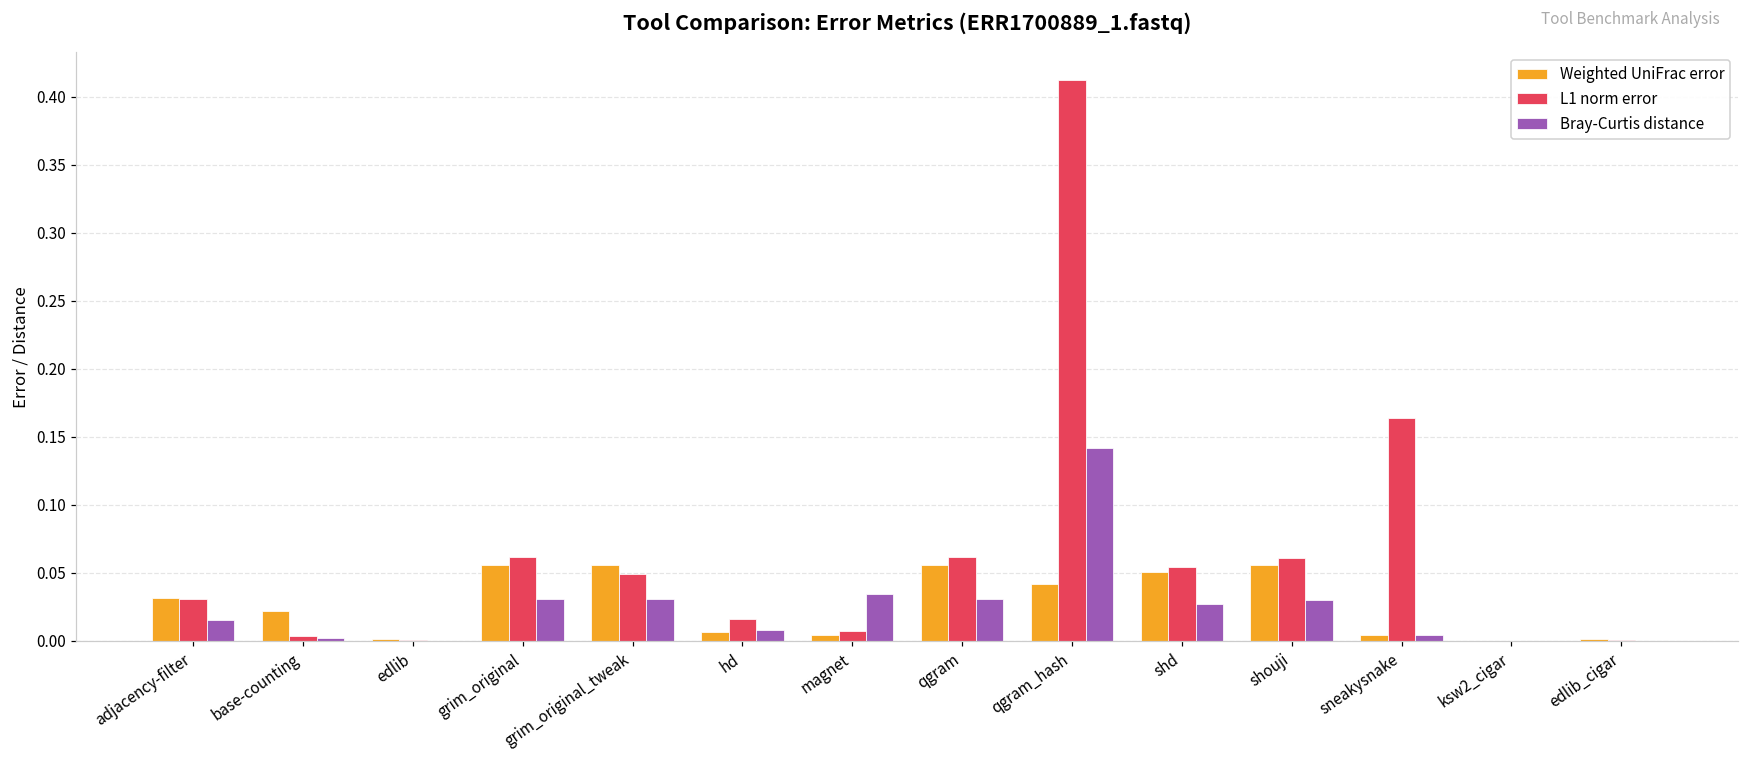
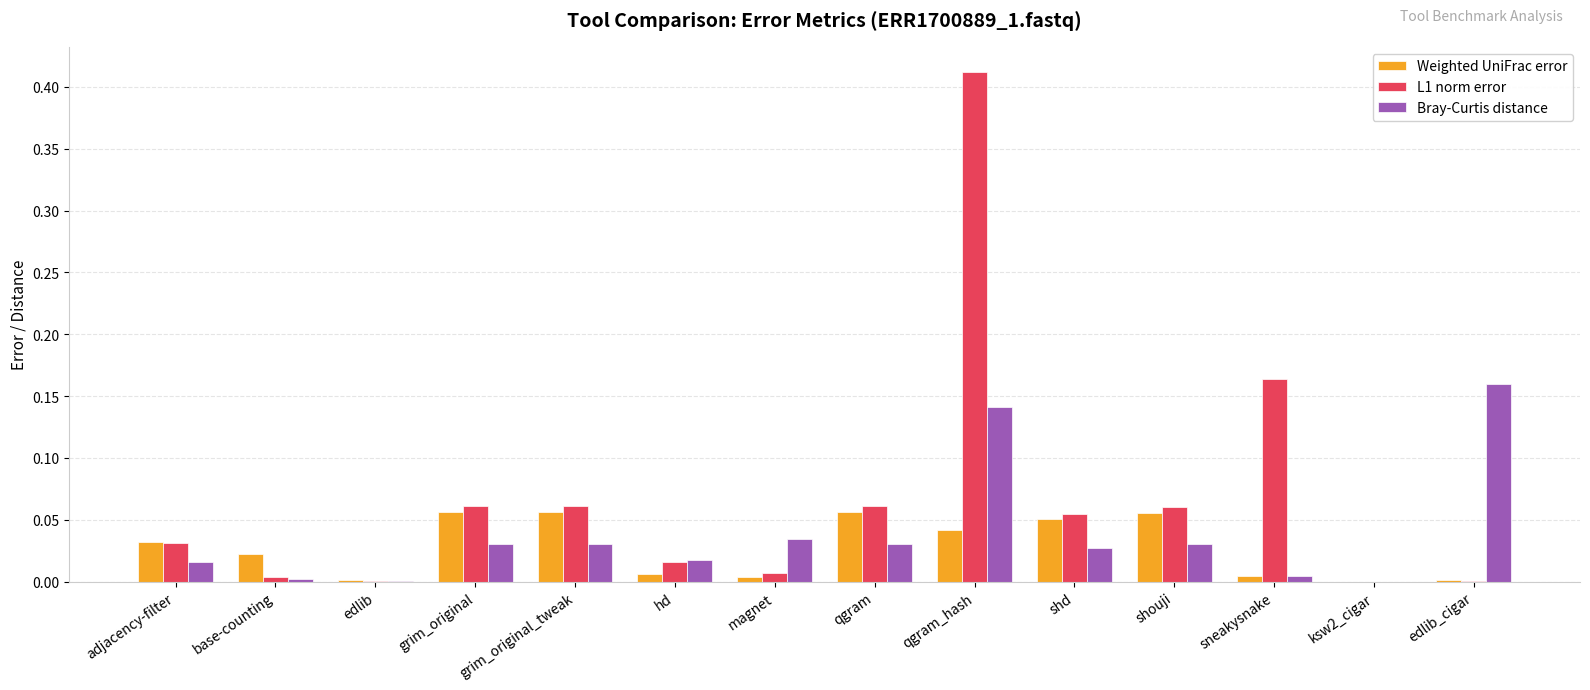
  {
    "Weighted UniFrac error": {
      "adjacency-filter": 0.032,
      "base-counting": 0.022,
      "grim_original": 0.056,
      "grim_original_tweak": 0.056,
      "hd": 0.006,
      "magnet": 0.004,
      "qgram": 0.056,
      "qgram_hash": 0.042,
      "shd": 0.050,
      "shouji": 0.055,
      "sneakysnake": 0.005,
      "ksw2_cigar": 0.000
    },
    "L1 norm error": {
      "adjacency-filter": 0.031,
      "base-counting": 0.004,
      "grim_original": 0.061,
-     "grim_original_tweak": 0.049,
+     "grim_original_tweak": 0.061,
      "hd": 0.016,
      "magnet": 0.007,
      "qgram": 0.061,
      "qgram_hash": 0.412,
      "shd": 0.054,
      "shouji": 0.061,
      "sneakysnake": 0.164,
      "ksw2_cigar": 0.000
    },
    "Bray-Curtis distance": {
      "adjacency-filter": 0.016,
      "grim_original": 0.031,
      "grim_original_tweak": 0.031,
-     "hd": 0.008,
+     "hd": 0.017,
      "magnet": 0.035,
      "qgram": 0.031,
      "qgram_hash": 0.142,
      "shd": 0.027,
      "shouji": 0.030,
      "sneakysnake": 0.004,
      "ksw2_cigar": 0.000,
-     "edlib_cigar": 0.000
+     "edlib_cigar": 0.160
    }
  }
